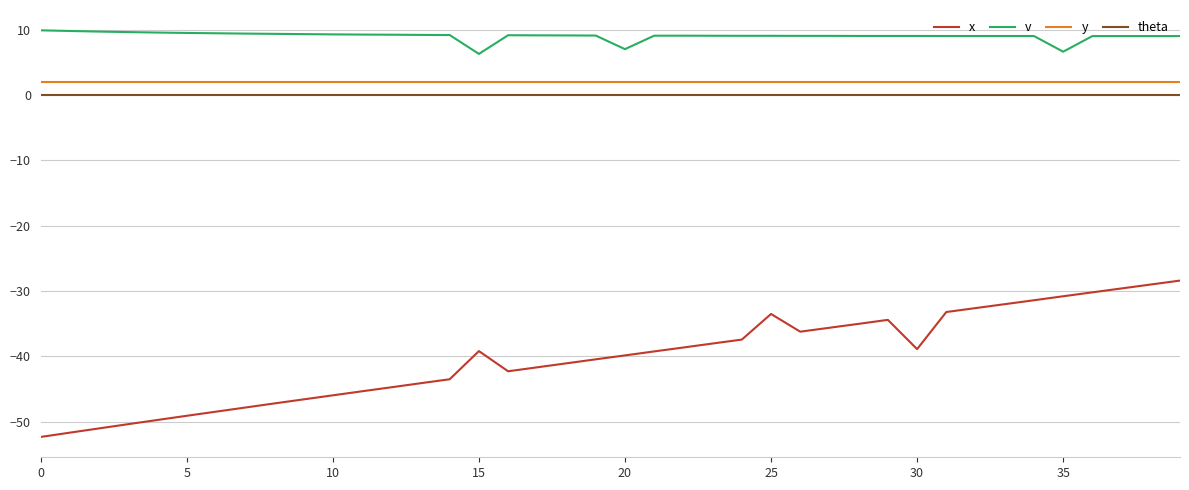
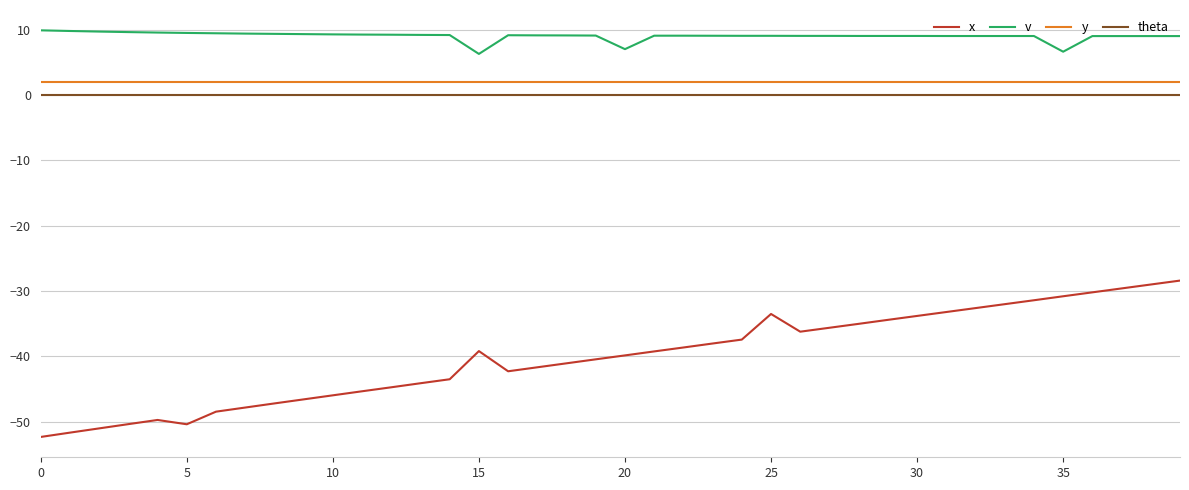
  {
    "x": {
      "0": -52,
-     "5": -49,
+     "5": -50,
      "10": -46,
      "15": -39,
      "20": -40,
      "25": -34,
-     "30": -39,
+     "30": -34,
      "35": -31
    },
    "v": {
      "0": 10,
      "5": 9,
      "10": 9,
      "15": 6,
      "20": 7,
      "25": 9,
      "30": 9,
      "35": 7
    },
    "y": {
      "0": 2,
      "5": 2,
      "10": 2,
      "15": 2,
      "20": 2,
      "25": 2,
      "30": 2,
      "35": 2
    },
    "theta": {
      "0": 0,
      "5": 0,
      "10": 0,
      "15": 0,
      "20": 0,
      "25": 0,
      "30": 0,
      "35": 0
    }
  }
